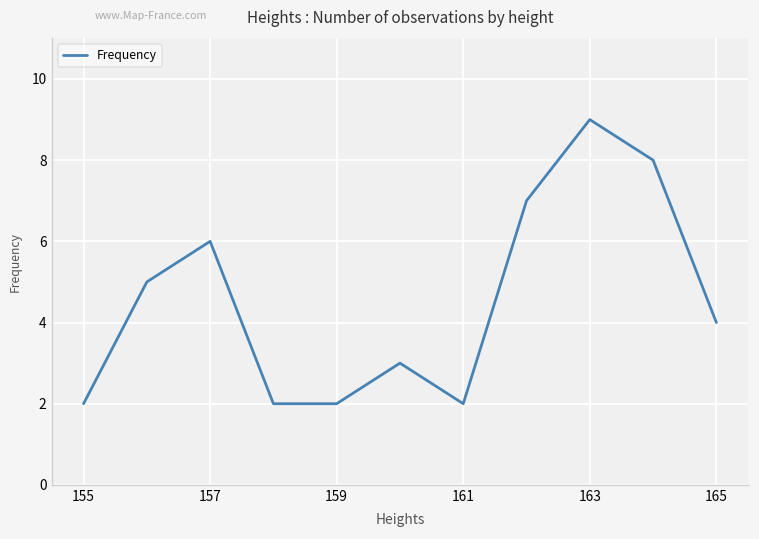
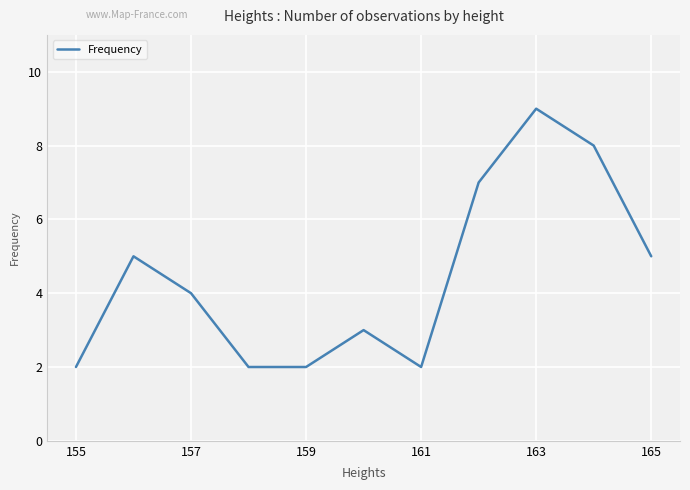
  {
    "155": 2,
-   "157": 6,
+   "157": 4,
    "159": 2,
    "161": 2,
    "163": 9,
-   "165": 4
+   "165": 5
  }
